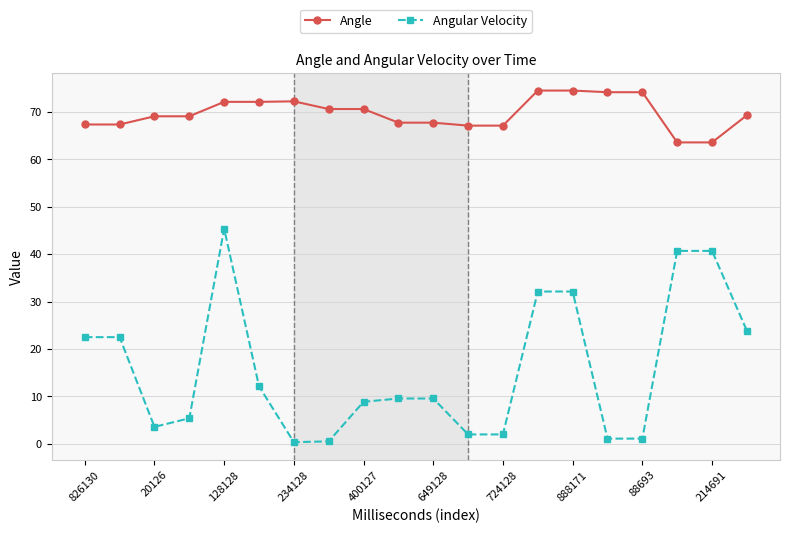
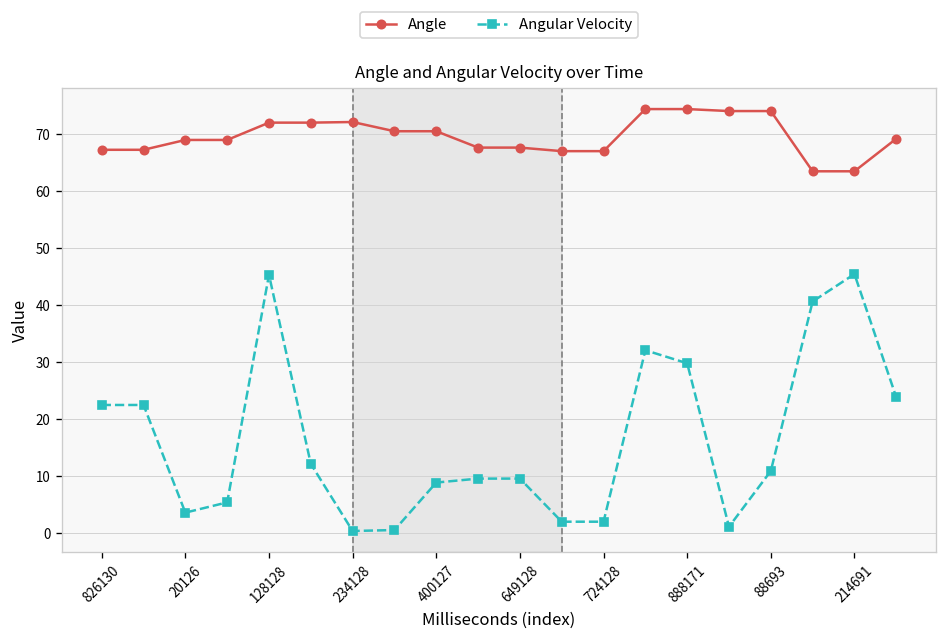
  {
    "Angle": {
      "826130": 67,
      "20126": 69,
      "128128": 72,
      "234128": 72,
      "400127": 71,
      "649128": 68,
      "724128": 67,
      "888171": 74,
      "88693": 74,
      "214691": 64
    },
    "Angular Velocity": {
      "826130": 23,
      "20126": 4,
      "128128": 45,
      "234128": 0,
      "400127": 9,
      "649128": 10,
      "724128": 2,
-     "888171": 32,
-     "88693": 1,
-     "214691": 41
+     "888171": 30,
+     "88693": 11,
+     "214691": 45
    }
  }
